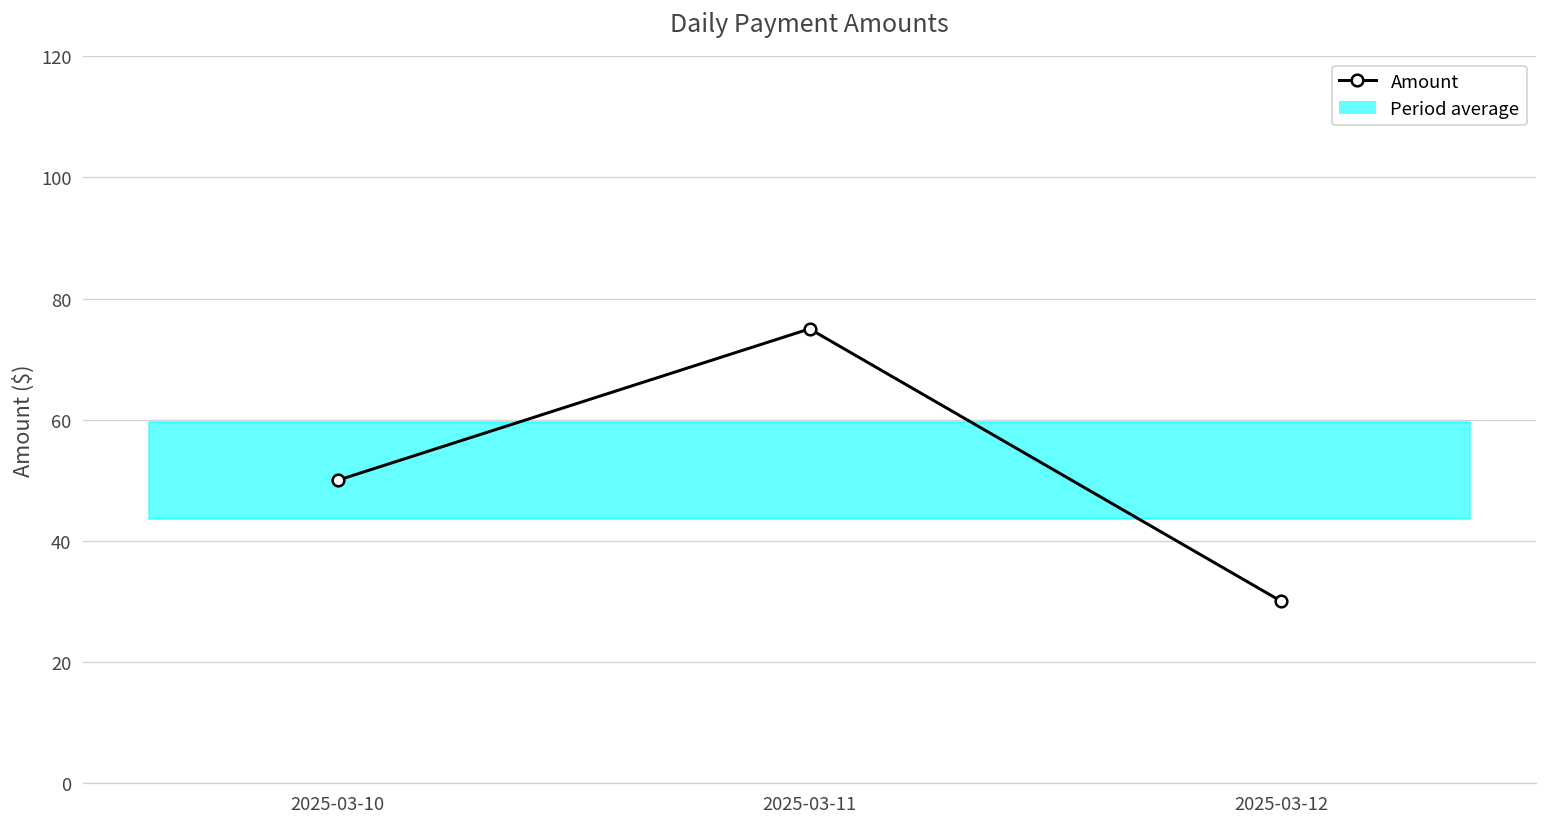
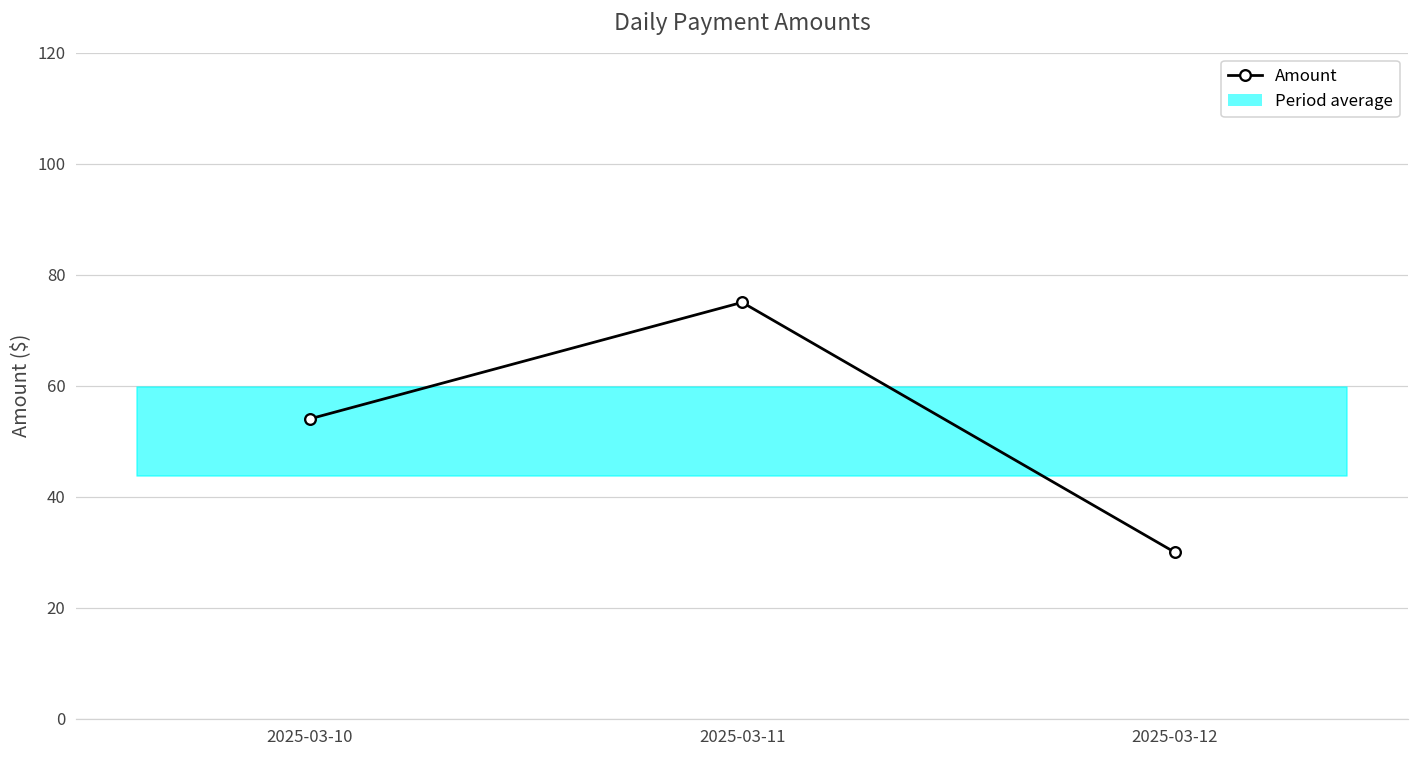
  {
    "Amount": {
-     "2025-03-10": 50,
+     "2025-03-10": 54,
      "2025-03-11": 75,
      "2025-03-12": 30
    }
  }
